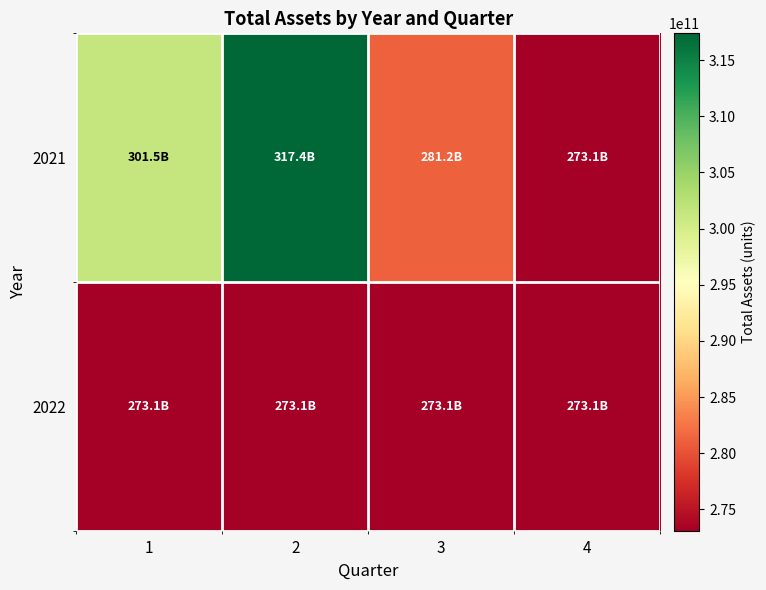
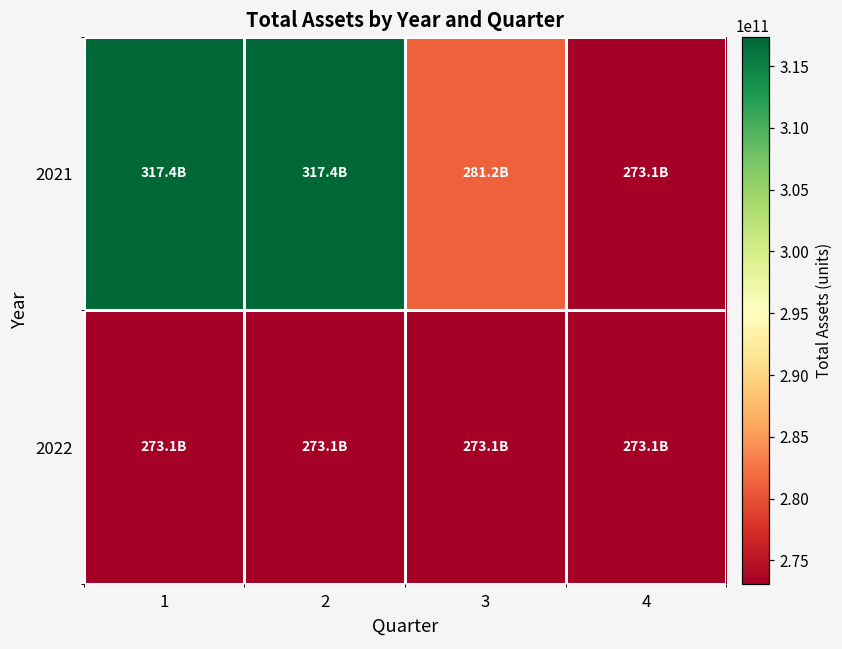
  {
    "2021": {
-     "1": "301.5B",
+     "1": "317.4B",
      "2": "317.4B",
      "3": "281.2B",
      "4": "273.1B"
    },
    "2022": {
      "1": "273.1B",
      "2": "273.1B",
      "3": "273.1B",
      "4": "273.1B"
    }
  }
